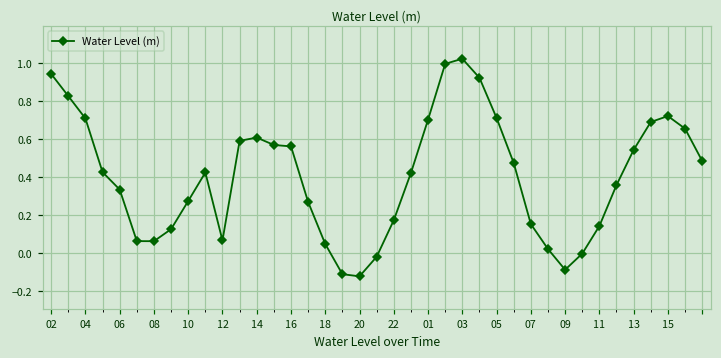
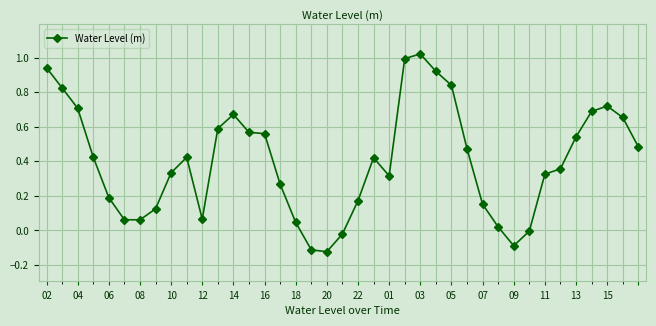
  {
    "02": 0.94,
    "04": 0.71,
-   "06": 0.33,
+   "06": 0.19,
    "08": 0.06,
-   "10": 0.27,
+   "10": 0.33,
    "12": 0.07,
-   "14": 0.61,
+   "14": 0.67,
    "16": 0.56,
    "18": 0.05,
    "20": -0.12,
    "22": 0.17,
-   "01": 0.70,
+   "01": 0.32,
    "03": 1.02,
-   "05": 0.71,
+   "05": 0.84,
    "07": 0.15,
    "09": -0.09,
-   "11": 0.14,
+   "11": 0.33,
    "13": 0.54,
    "15": 0.72
  }
